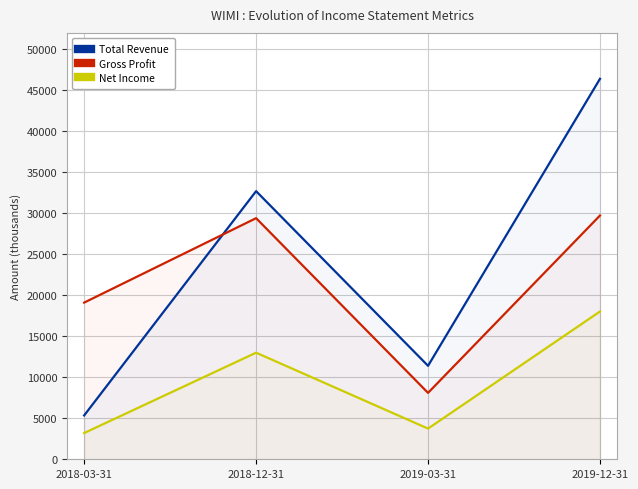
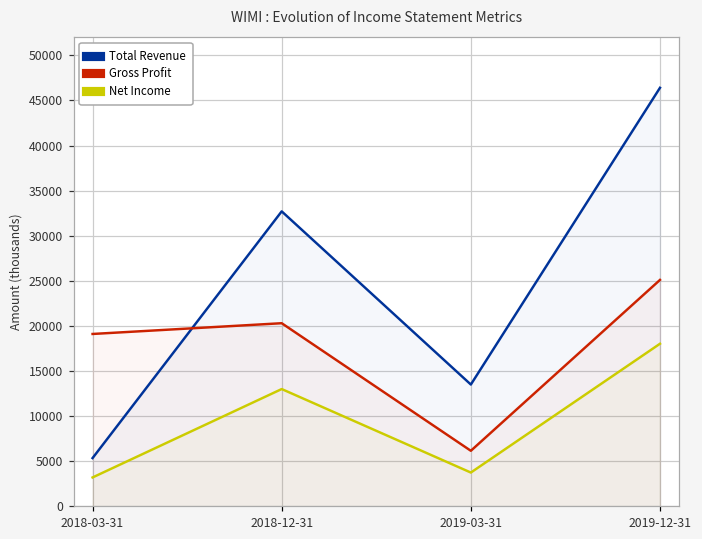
  {
    "Total Revenue": {
      "2018-03-31": 5000,
      "2018-12-31": 33000,
-     "2019-03-31": 11000,
+     "2019-03-31": 14000,
      "2019-12-31": 46000
    },
    "Gross Profit": {
      "2018-03-31": 19000,
-     "2018-12-31": 29000,
-     "2019-03-31": 8000,
-     "2019-12-31": 30000
+     "2018-12-31": 20000,
+     "2019-03-31": 6000,
+     "2019-12-31": 25000
    },
    "Net Income": {
      "2018-03-31": 3000,
      "2018-12-31": 13000,
      "2019-03-31": 4000,
      "2019-12-31": 18000
    }
  }
